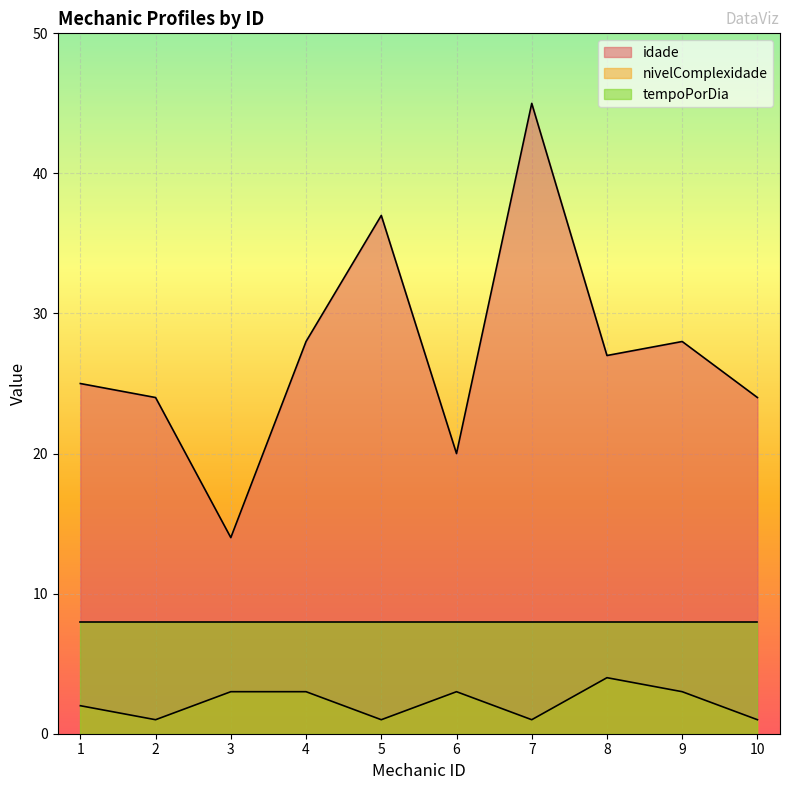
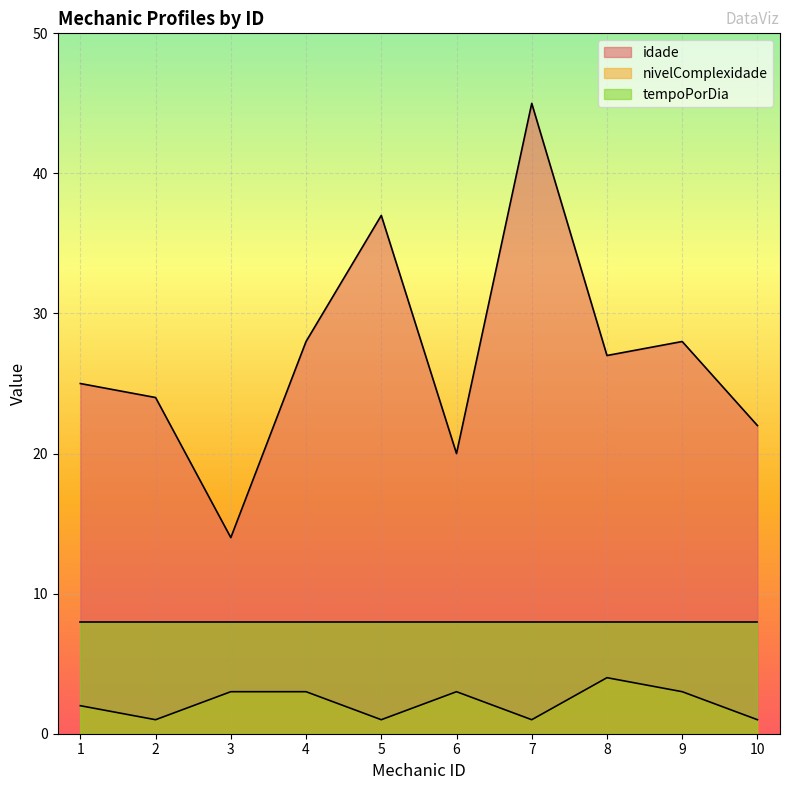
  {
    "idade": {
      "1": 25,
      "2": 24,
      "3": 14,
      "4": 28,
      "5": 37,
      "6": 20,
      "7": 45,
      "8": 27,
      "9": 28,
-     "10": 24
+     "10": 22
    },
    "nivelComplexidade": {
      "1": 2,
      "2": 1,
      "3": 3,
      "4": 3,
      "5": 1,
      "6": 3,
      "7": 1,
      "8": 4,
      "9": 3,
      "10": 1
    },
    "tempoPorDia": {
      "1": 8,
      "2": 8,
      "3": 8,
      "4": 8,
      "5": 8,
      "6": 8,
      "7": 8,
      "8": 8,
      "9": 8,
      "10": 8
    }
  }
